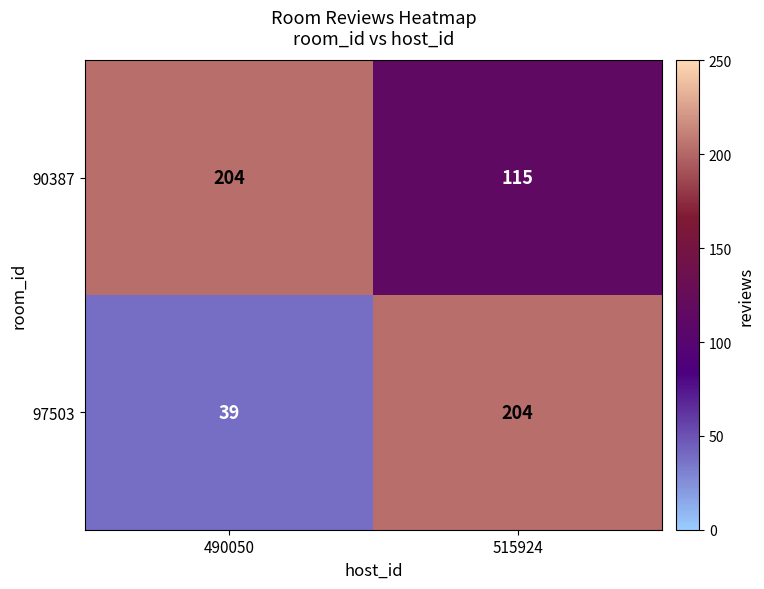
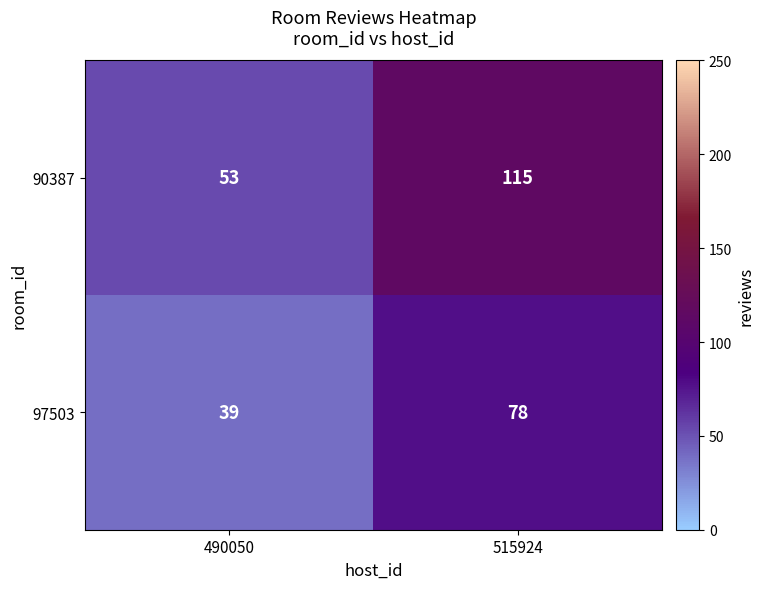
  {
    "90387": {
-     "490050": 204,
+     "490050": 53,
      "515924": 115
    },
    "97503": {
      "490050": 39,
-     "515924": 204
+     "515924": 78
    }
  }
